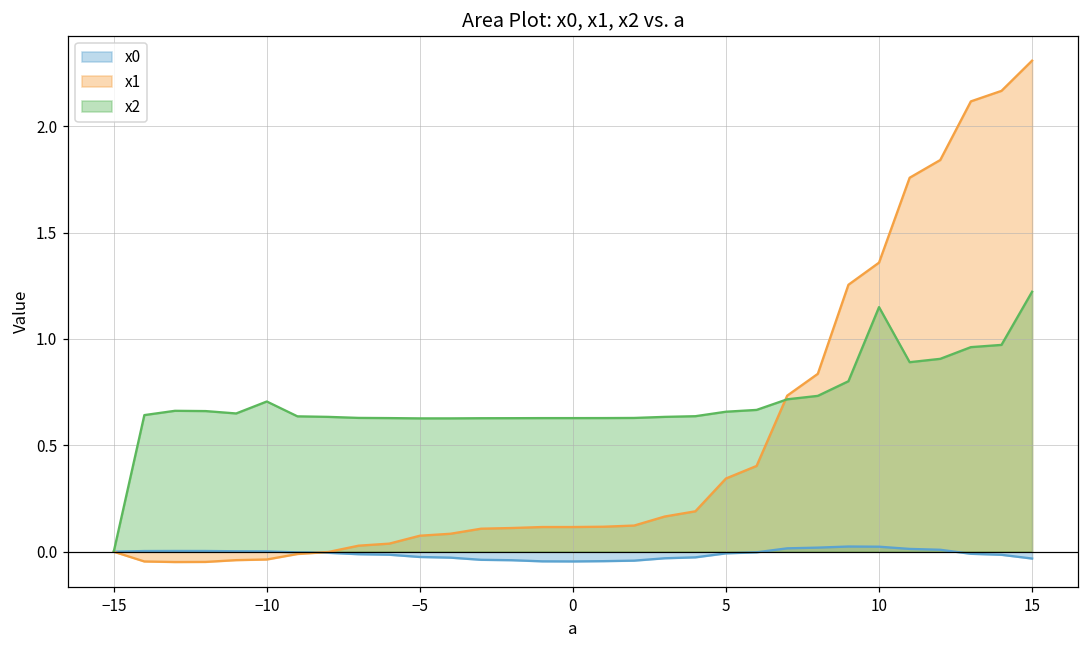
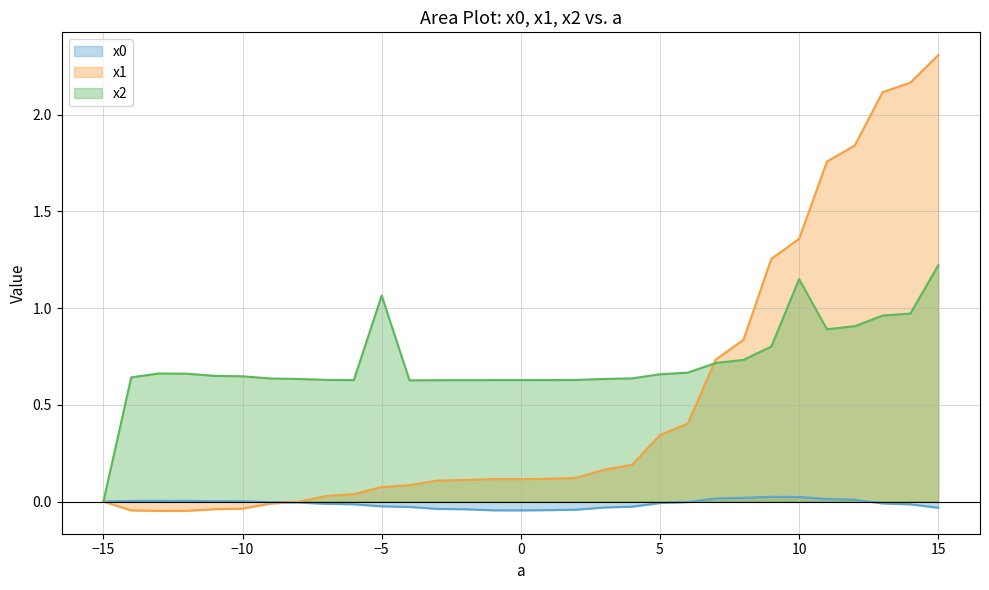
  {
    "x2": {
-     "−10": 0.71,
-     "−5": 0.63,
+     "−10": 0.65,
+     "−5": 1.07,
      "0": 0.63,
      "5": 0.66,
      "10": 1.15,
      "15": 1.22
    }
  }
